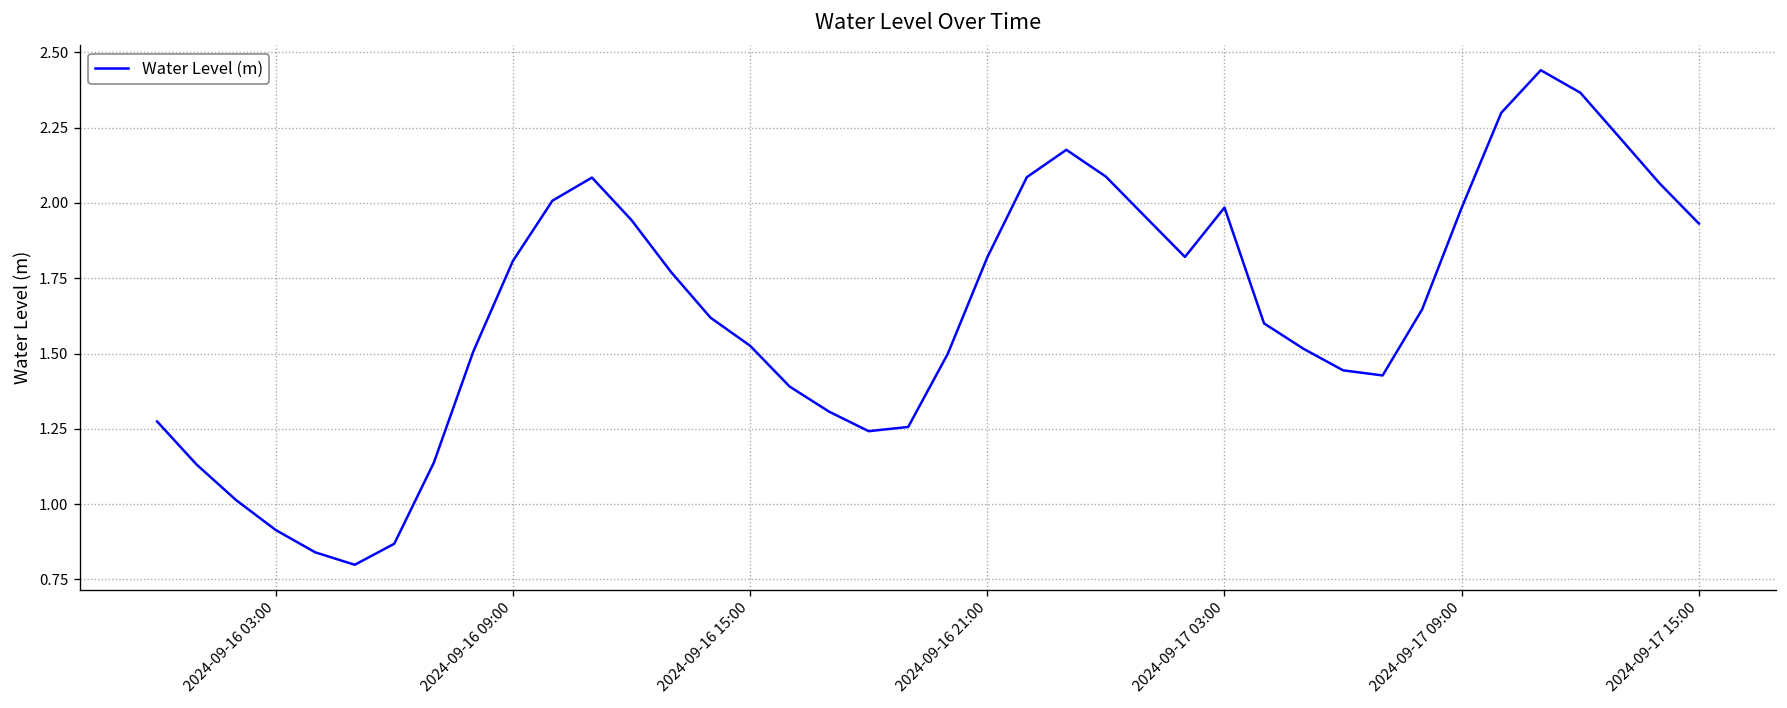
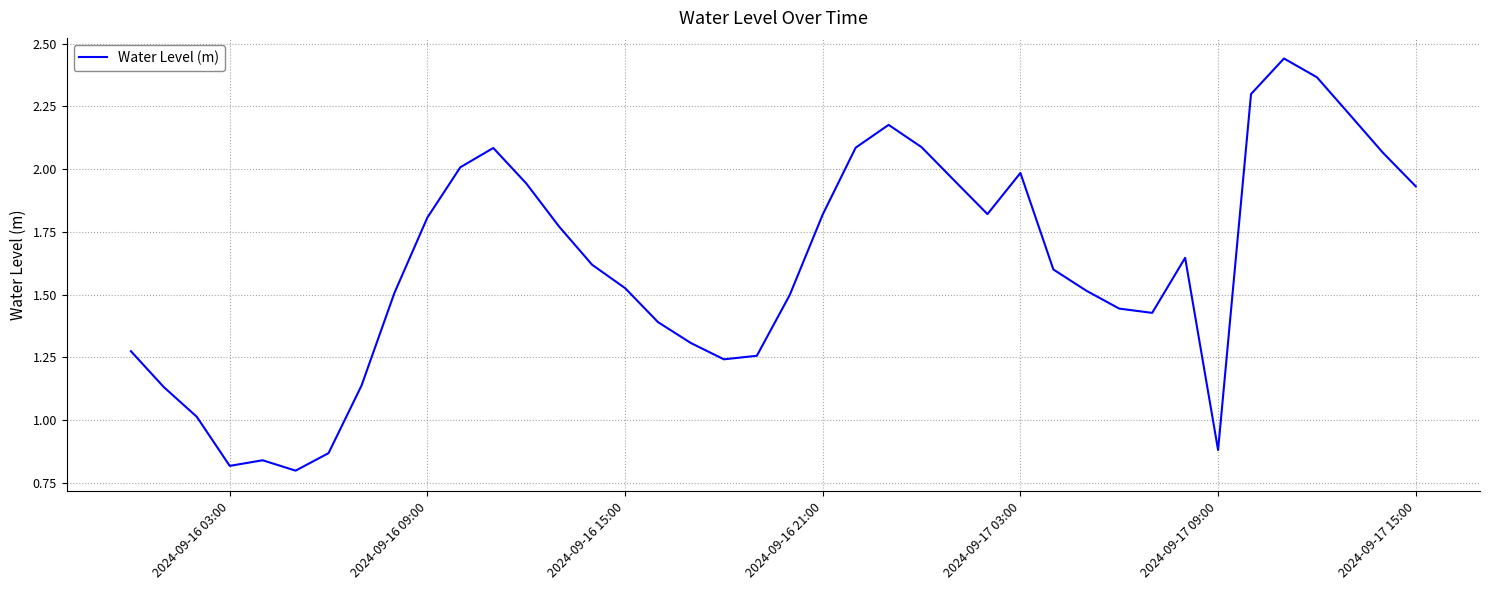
  {
-   "2024-09-16 03:00": 0.91,
+   "2024-09-16 03:00": 0.82,
    "2024-09-16 09:00": 1.81,
    "2024-09-16 15:00": 1.53,
    "2024-09-16 21:00": 1.82,
    "2024-09-17 03:00": 1.98,
-   "2024-09-17 09:00": 1.98,
+   "2024-09-17 09:00": 0.88,
    "2024-09-17 15:00": 1.93
  }
